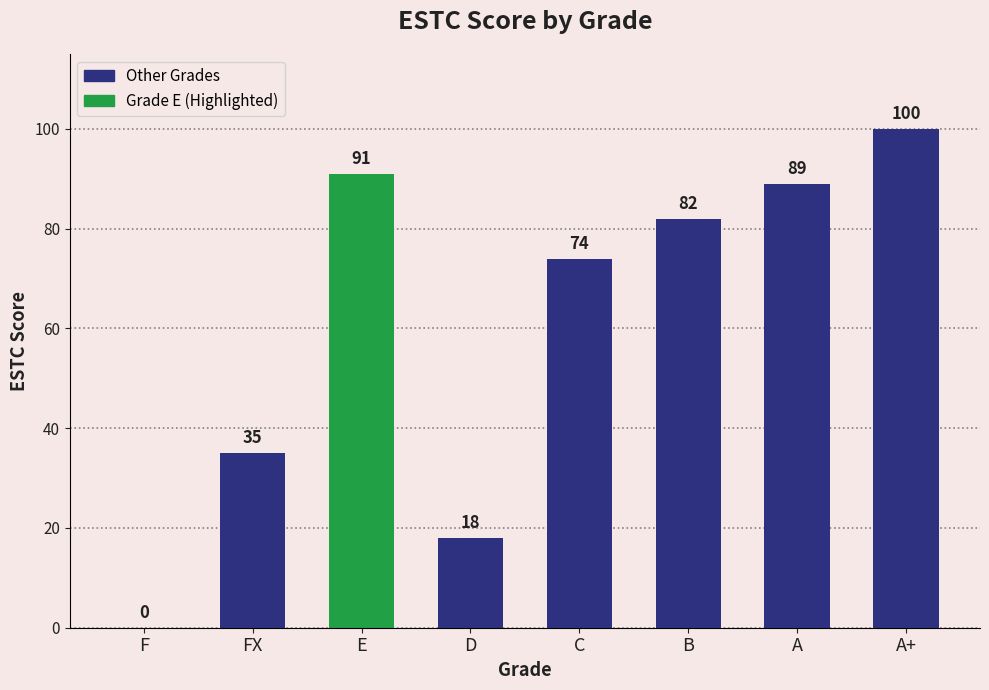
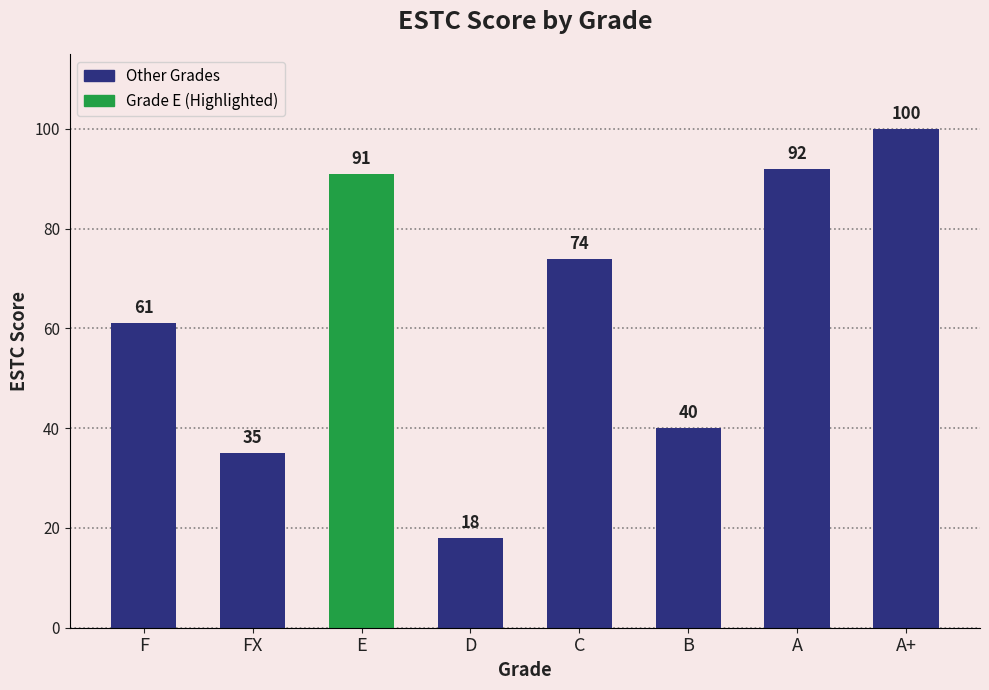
  {
-   "F": 0,
+   "F": 61,
    "FX": 35,
    "E": 91,
    "D": 18,
    "C": 74,
-   "B": 82,
-   "A": 89,
+   "B": 40,
+   "A": 92,
    "A+": 100
  }
